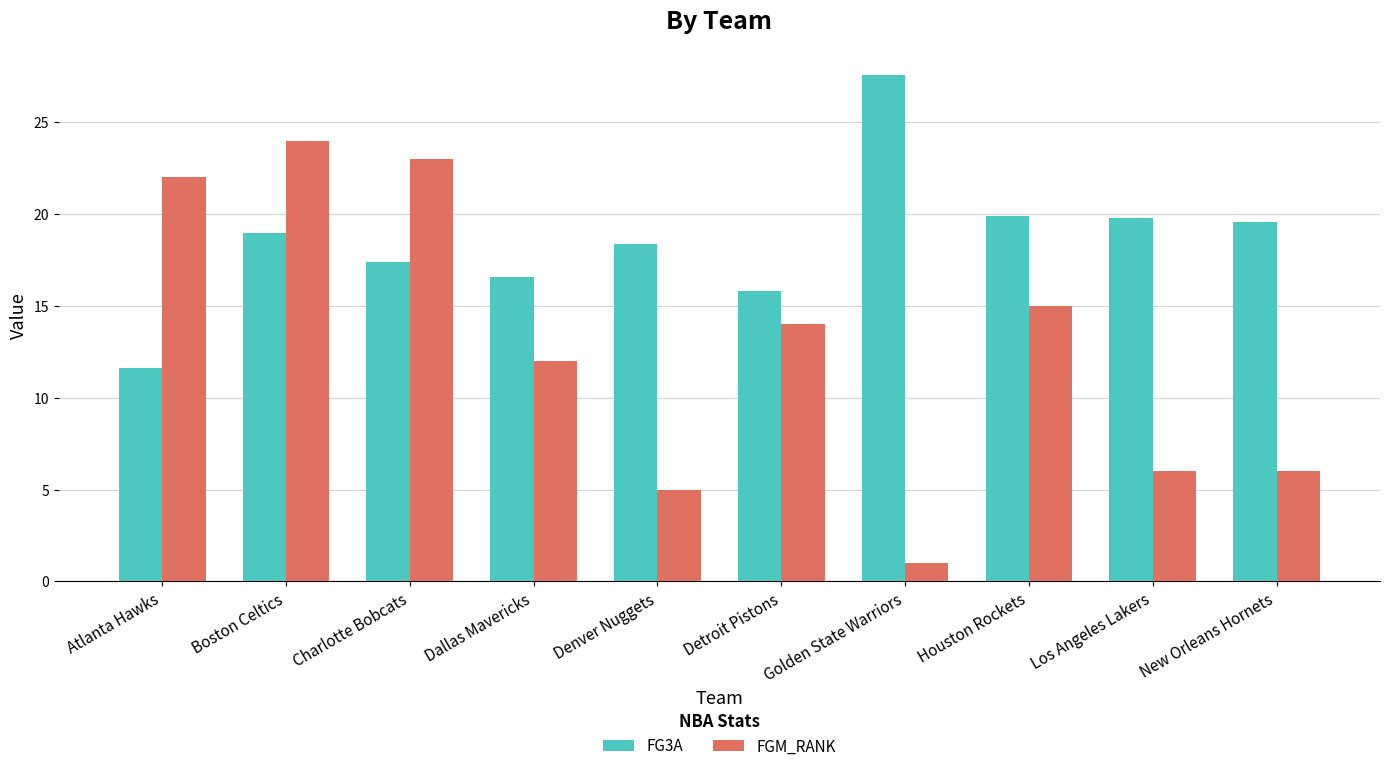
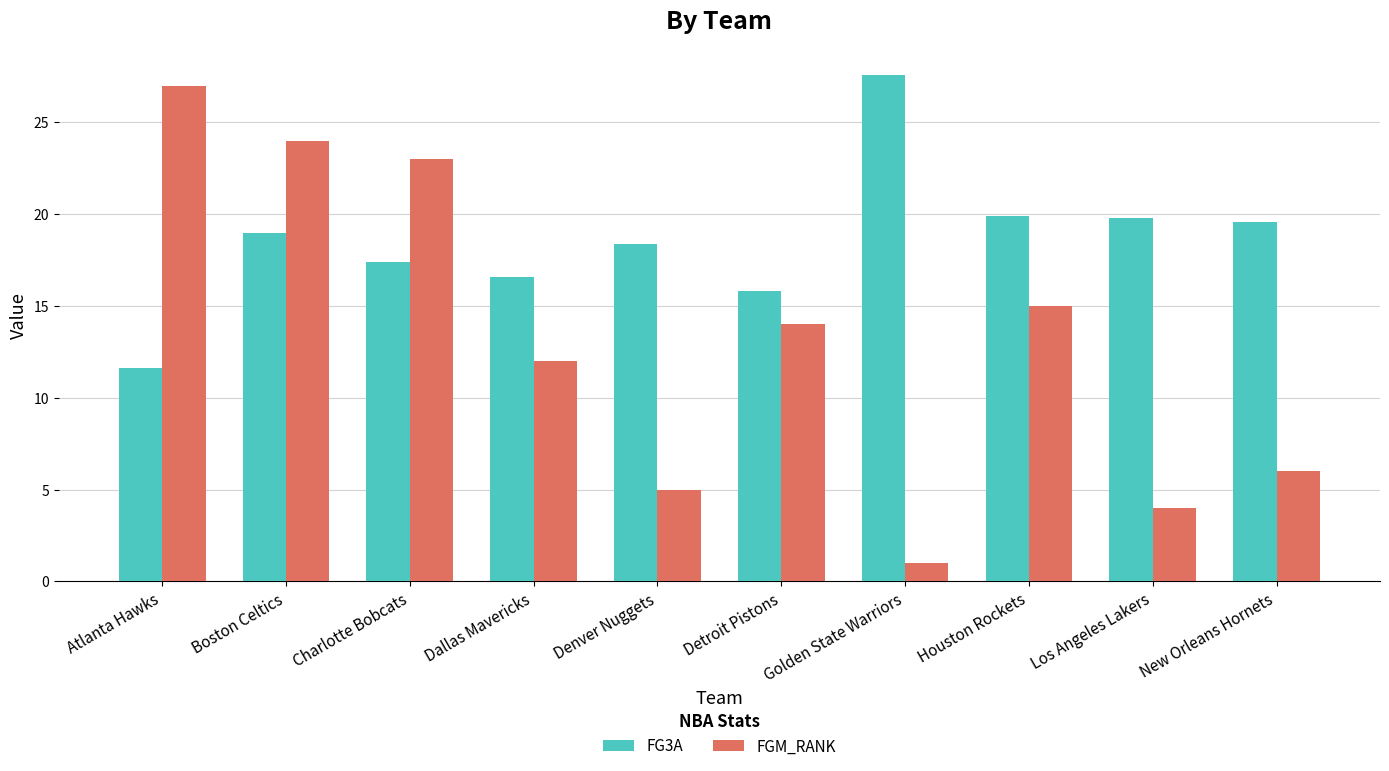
  {
    "FG3A": {
      "Atlanta Hawks": 11.6,
      "Boston Celtics": 19,
      "Charlotte Bobcats": 17.4,
      "Dallas Mavericks": 16.6,
      "Denver Nuggets": 18.4,
      "Detroit Pistons": 15.8,
      "Golden State Warriors": 27.6,
      "Houston Rockets": 20,
      "Los Angeles Lakers": 19.8,
      "New Orleans Hornets": 19.6
    },
    "FGM_RANK": {
-     "Atlanta Hawks": 22,
+     "Atlanta Hawks": 27,
      "Boston Celtics": 24,
      "Charlotte Bobcats": 23,
      "Dallas Mavericks": 12,
      "Denver Nuggets": 5,
      "Detroit Pistons": 14,
      "Golden State Warriors": 1,
      "Houston Rockets": 15,
-     "Los Angeles Lakers": 6,
+     "Los Angeles Lakers": 4,
      "New Orleans Hornets": 6
    }
  }
